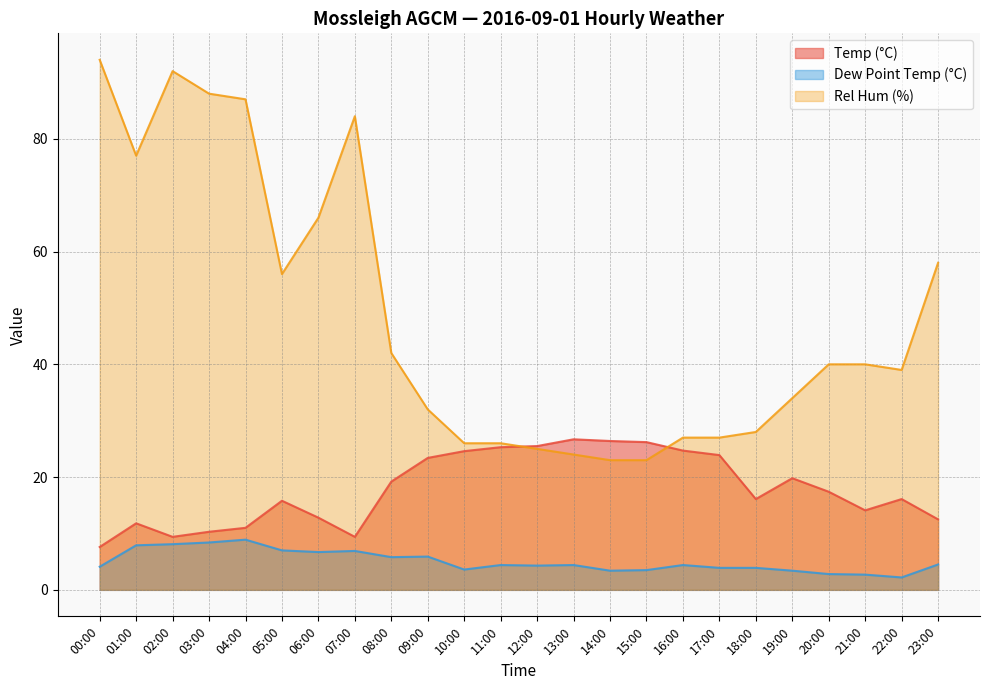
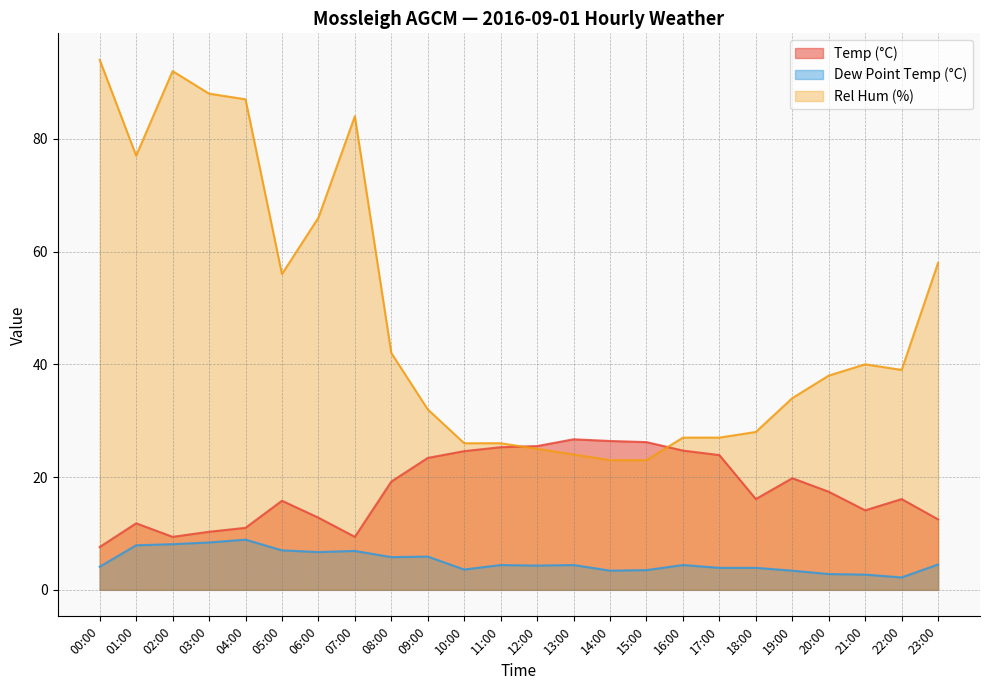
  {
    "Temp (°C)": {
      "00:00": 8,
      "01:00": 12,
      "02:00": 9,
      "03:00": 10,
      "04:00": 11,
      "05:00": 16,
      "06:00": 13,
      "07:00": 9,
      "08:00": 19,
      "09:00": 23,
      "10:00": 25,
      "11:00": 25,
      "12:00": 26,
      "13:00": 27,
      "14:00": 26,
      "15:00": 26,
      "16:00": 25,
      "17:00": 24,
      "18:00": 16,
      "19:00": 20,
      "20:00": 17,
      "21:00": 14,
      "22:00": 16,
      "23:00": 13
    },
    "Dew Point Temp (°C)": {
      "00:00": 4,
      "01:00": 8,
      "02:00": 8,
      "03:00": 8,
      "04:00": 9,
      "05:00": 7,
      "06:00": 7,
      "07:00": 7,
      "08:00": 6,
      "09:00": 6,
      "10:00": 4,
      "11:00": 4,
      "12:00": 4,
      "13:00": 4,
      "14:00": 3,
      "15:00": 4,
      "16:00": 4,
      "17:00": 4,
      "18:00": 4,
      "19:00": 3,
      "20:00": 3,
      "21:00": 3,
      "22:00": 2,
      "23:00": 5
    },
    "Rel Hum (%)": {
      "00:00": 94,
      "01:00": 77,
      "02:00": 92,
      "03:00": 88,
      "04:00": 87,
      "05:00": 56,
      "06:00": 66,
      "07:00": 84,
      "08:00": 42,
      "09:00": 32,
      "10:00": 26,
      "11:00": 26,
      "12:00": 25,
      "13:00": 24,
      "14:00": 23,
      "15:00": 23,
      "16:00": 27,
      "17:00": 27,
      "18:00": 28,
      "19:00": 34,
-     "20:00": 40,
+     "20:00": 38,
      "21:00": 40,
      "22:00": 39,
      "23:00": 58
    }
  }
